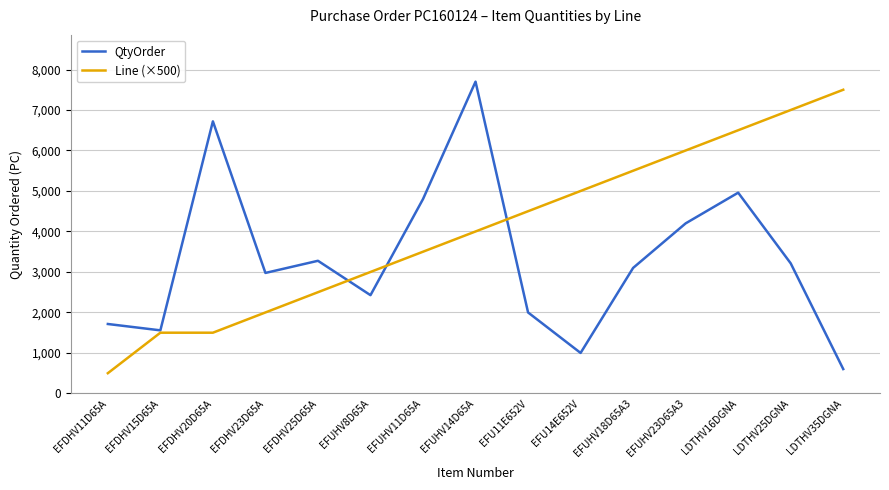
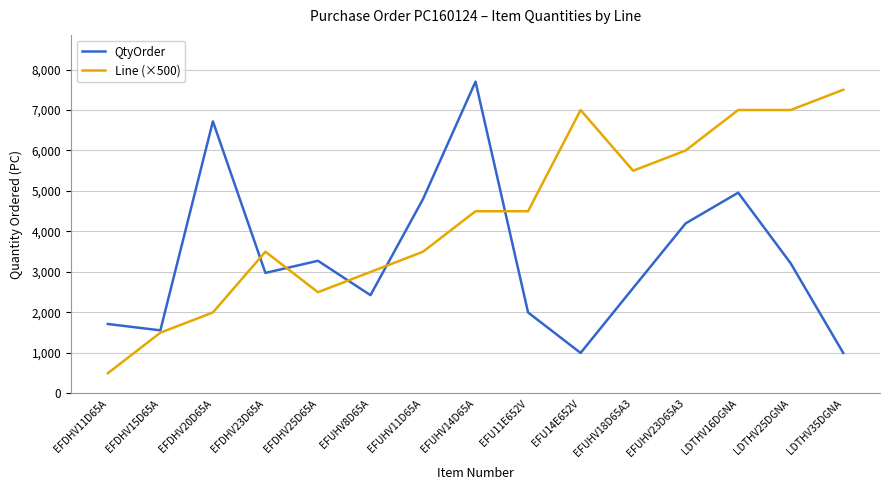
  {
    "QtyOrder": {
      "EFDHV11D65A": "1,700",
      "EFDHV20D65A": "6,700",
      "EFDHV23D65A": "3,000",
      "EFDHV25D65A": "3,300",
      "EFUHV8D65A": "2,400",
      "EFUHV11D65A": "4,800",
      "EFUHV14D65A": "7,700",
      "EFU11E652V": "2,000",
      "EFU14E652V": "1,000",
-     "EFUHV18D65A3": "3,100",
+     "EFUHV18D65A3": "2,600",
      "EFUHV23D65A3": "4,200",
      "LDTHV16DGNA": "5,000",
      "LDTHV25DGNA": "3,200",
-     "LDTHV35DGNA": "600"
+     "LDTHV35DGNA": "1,000"
    },
    "Line (×500)": {
      "EFDHV11D65A": "500",
-     "EFDHV20D65A": "1,500",
-     "EFDHV23D65A": "2,000",
+     "EFDHV20D65A": "2,000",
+     "EFDHV23D65A": "3,500",
      "EFDHV25D65A": "2,500",
      "EFUHV8D65A": "3,000",
      "EFUHV11D65A": "3,500",
-     "EFUHV14D65A": "4,000",
+     "EFUHV14D65A": "4,500",
      "EFU11E652V": "4,500",
-     "EFU14E652V": "5,000",
+     "EFU14E652V": "7,000",
      "EFUHV18D65A3": "5,500",
      "EFUHV23D65A3": "6,000",
-     "LDTHV16DGNA": "6,500",
+     "LDTHV16DGNA": "7,000",
      "LDTHV25DGNA": "7,000",
      "LDTHV35DGNA": "7,500"
    }
  }
